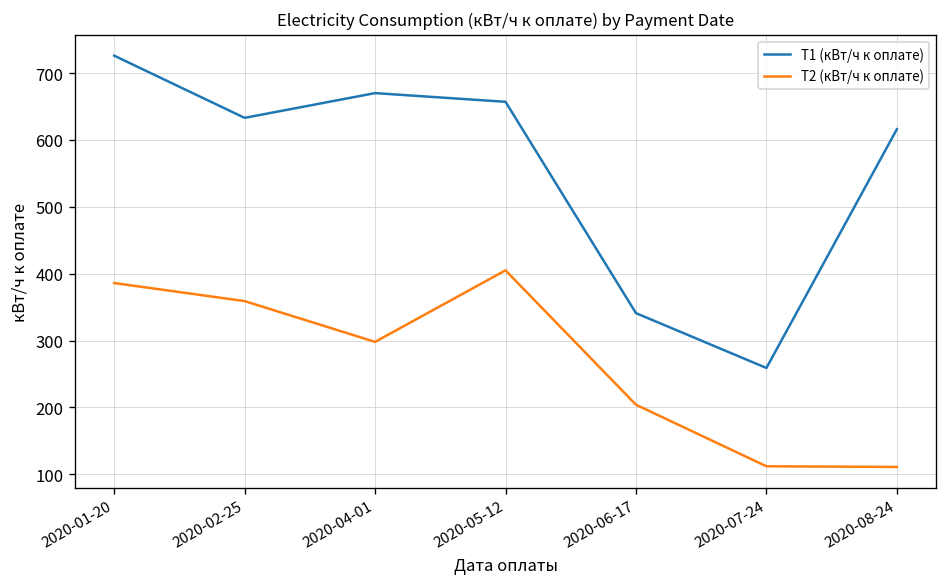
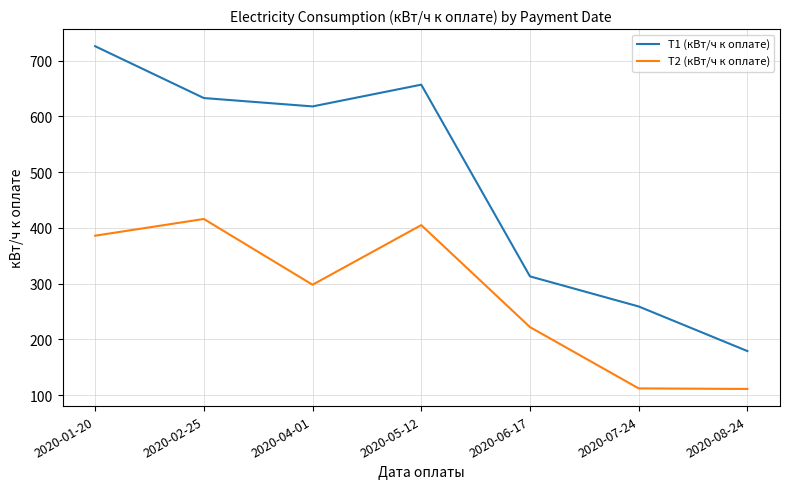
  {
    "Т1 (кВт/ч к оплате)": {
      "2020-01-20": 730,
      "2020-02-25": 630,
-     "2020-04-01": 670,
+     "2020-04-01": 620,
      "2020-05-12": 660,
-     "2020-06-17": 340,
+     "2020-06-17": 310,
      "2020-07-24": 260,
-     "2020-08-24": 620
+     "2020-08-24": 180
    },
    "Т2 (кВт/ч к оплате)": {
      "2020-01-20": 390,
-     "2020-02-25": 360,
+     "2020-02-25": 420,
      "2020-04-01": 300,
      "2020-05-12": 410,
-     "2020-06-17": 200,
+     "2020-06-17": 220,
      "2020-07-24": 110,
      "2020-08-24": 110
    }
  }
